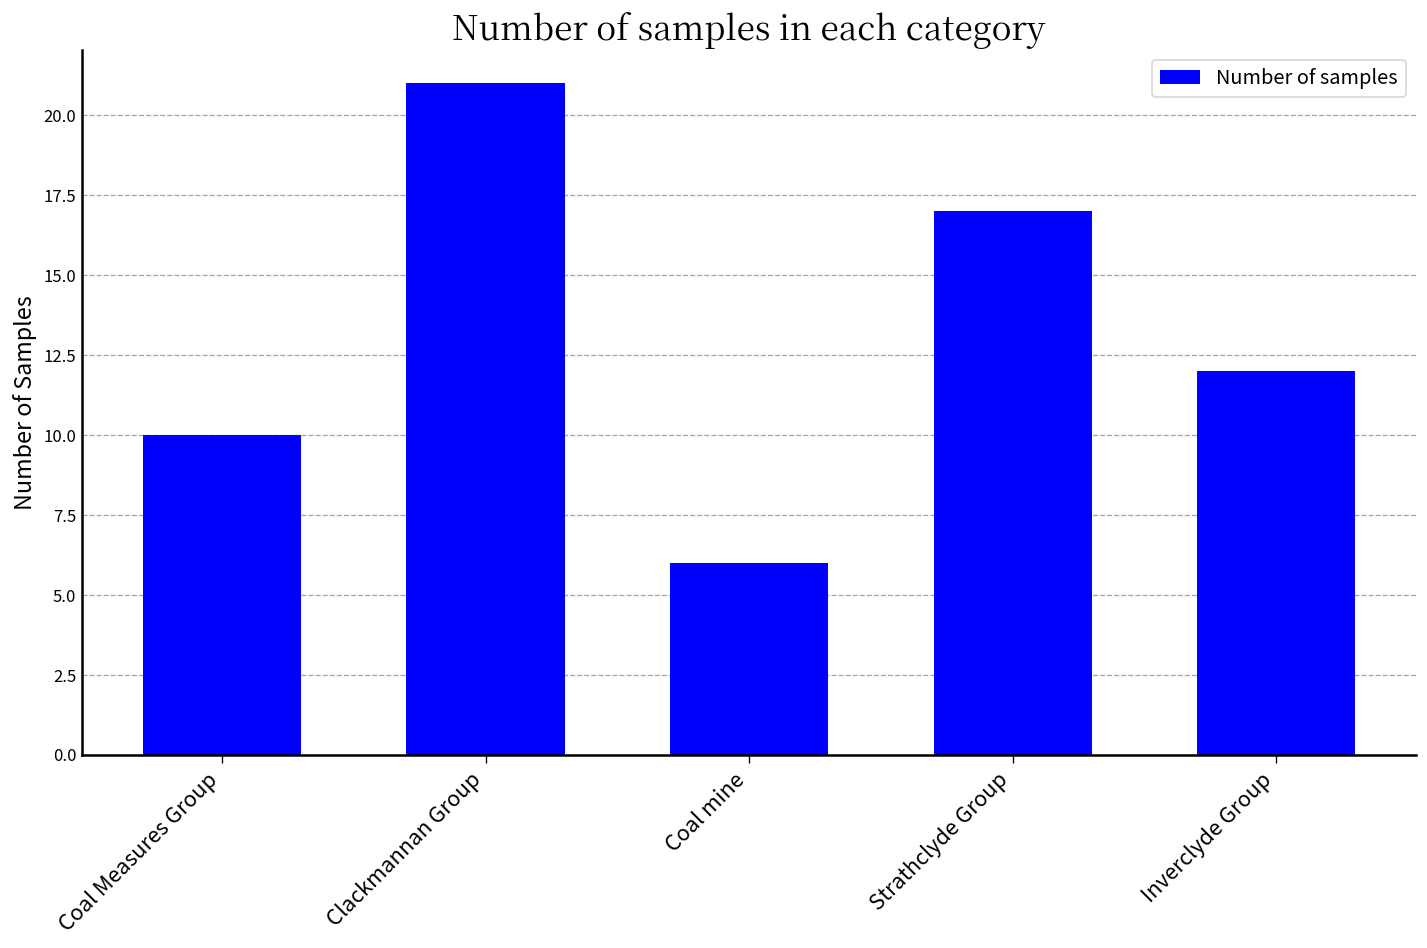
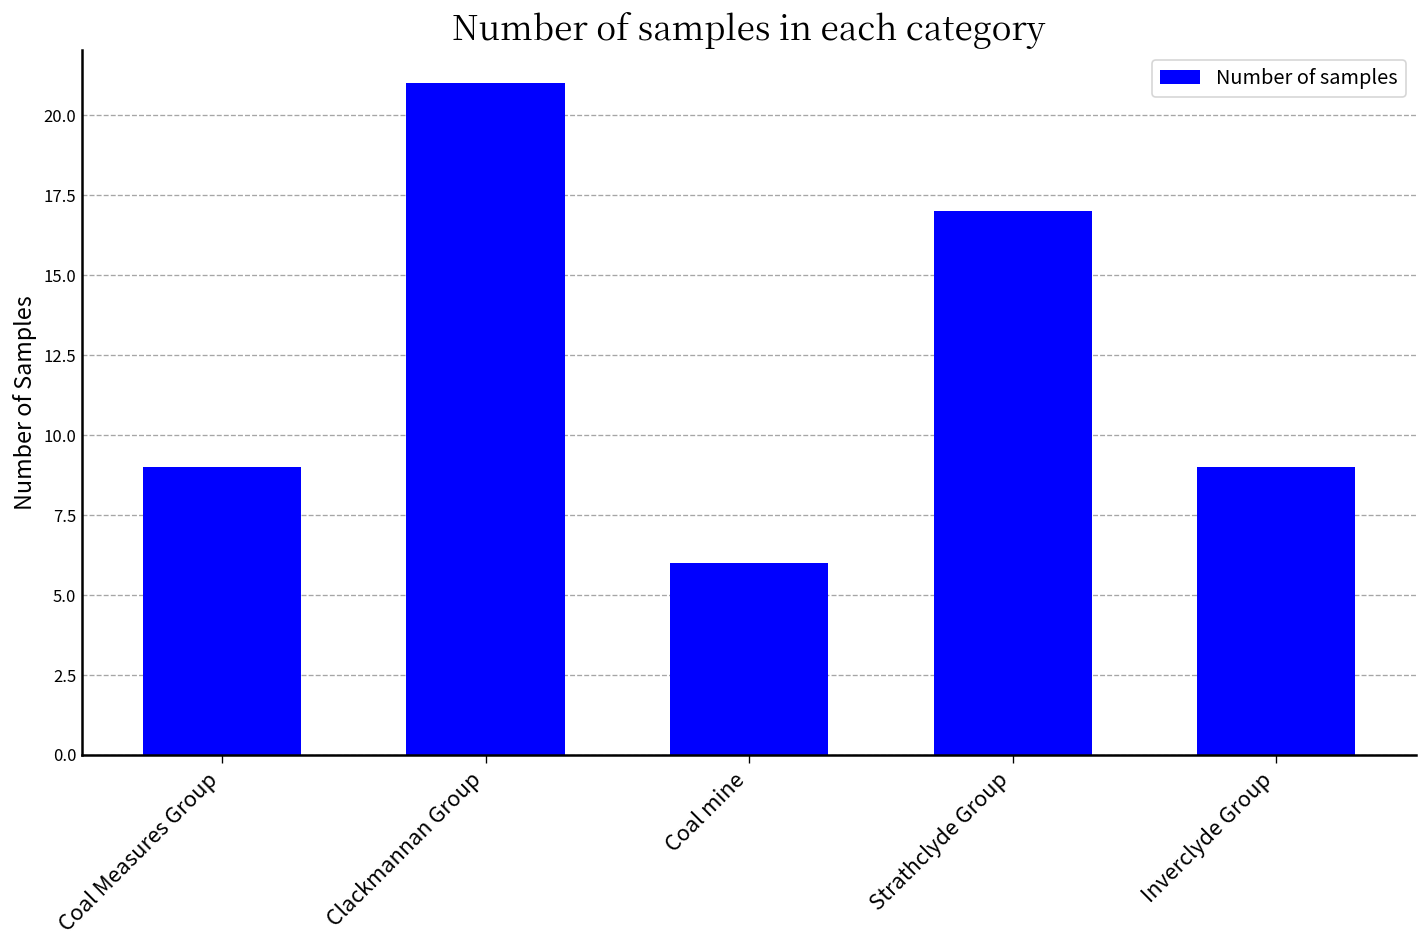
  {
-   "Coal Measures Group": 10,
+   "Coal Measures Group": 9,
    "Clackmannan Group": 21,
    "Coal mine": 6,
    "Strathclyde Group": 17,
-   "Inverclyde Group": 12
+   "Inverclyde Group": 9
  }
